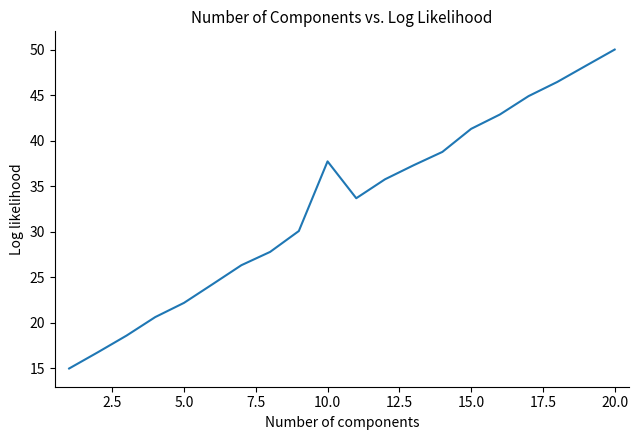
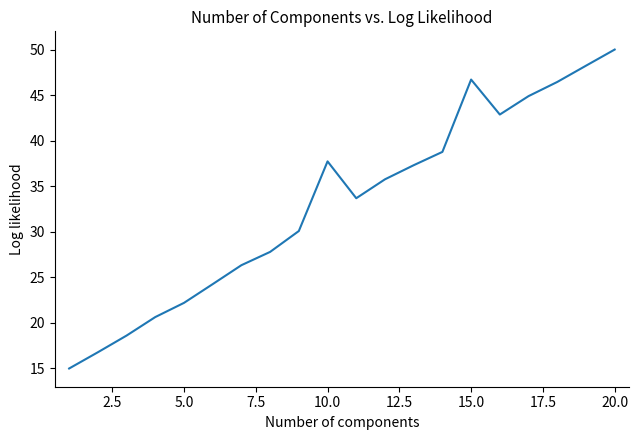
  {
    "5.0": 22,
    "10.0": 38,
-   "15.0": 41,
+   "15.0": 47,
    "20.0": 50
  }
